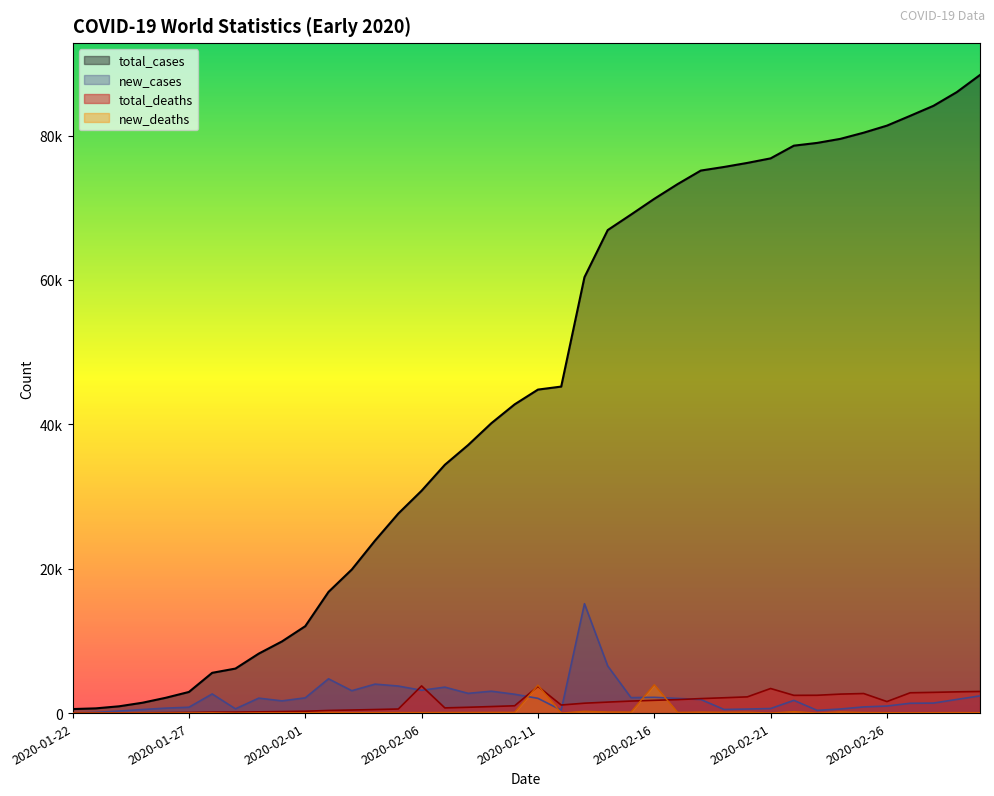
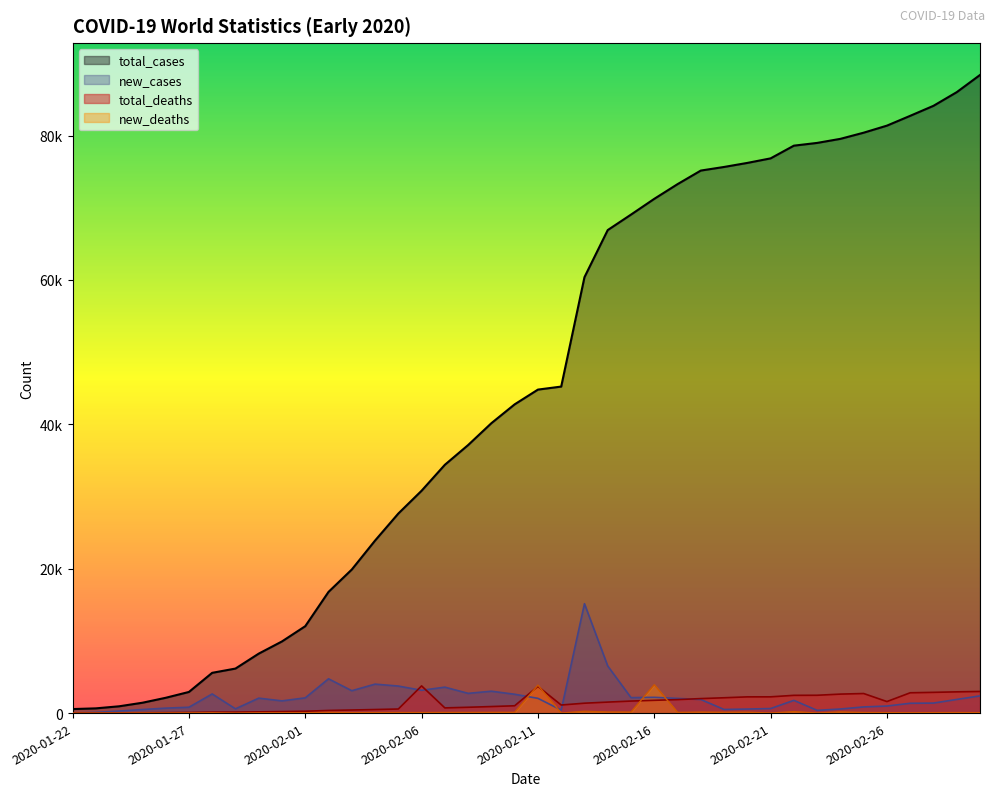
  {
    "total_deaths": {
      "2020-02-06": 4000,
      "2020-02-16": 2000,
-     "2020-02-21": 3000,
+     "2020-02-21": 2000,
      "2020-02-26": 2000
    },
    "new_deaths": {
      "2020-02-06": 0,
      "2020-02-16": 4000,
      "2020-02-21": 0,
      "2020-02-26": 0
    }
  }
